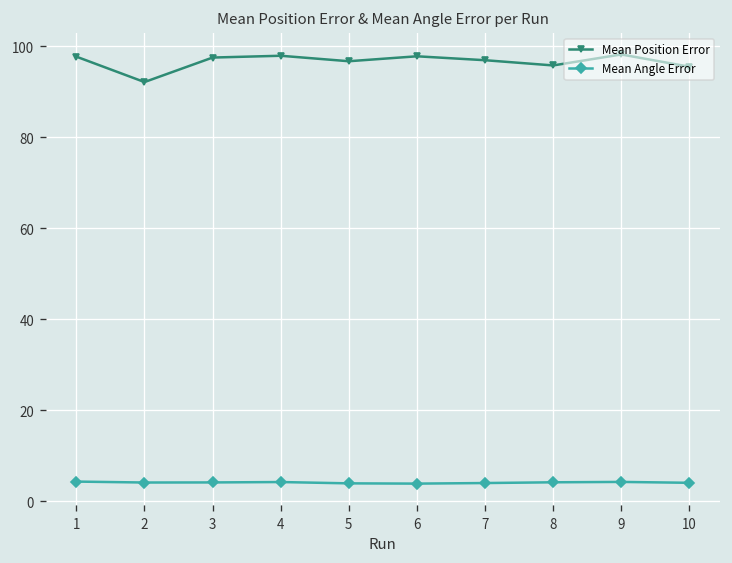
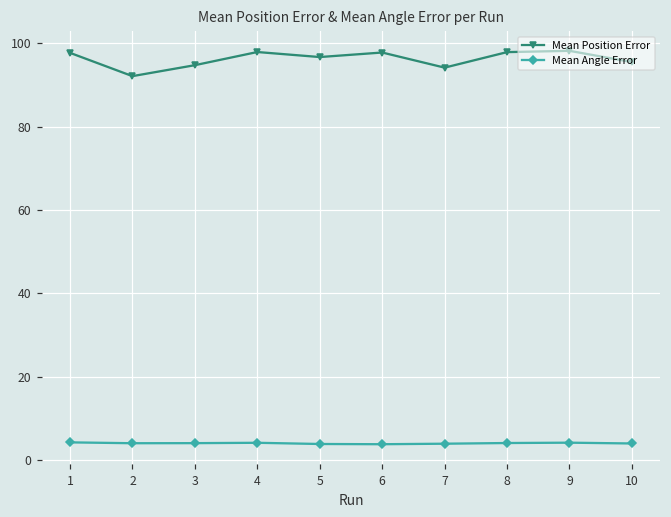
  {
    "Mean Position Error": {
      "1": 98,
      "2": 92,
-     "3": 97,
+     "3": 95,
      "4": 98,
      "5": 97,
      "6": 98,
-     "7": 97,
-     "8": 96
+     "7": 94,
+     "8": 98
    },
    "Mean Angle Error": {
      "1": 4,
      "2": 4,
      "3": 4,
      "4": 4,
      "5": 4,
      "6": 4,
      "7": 4,
      "8": 4,
      "9": 4,
      "10": 4
    }
  }
